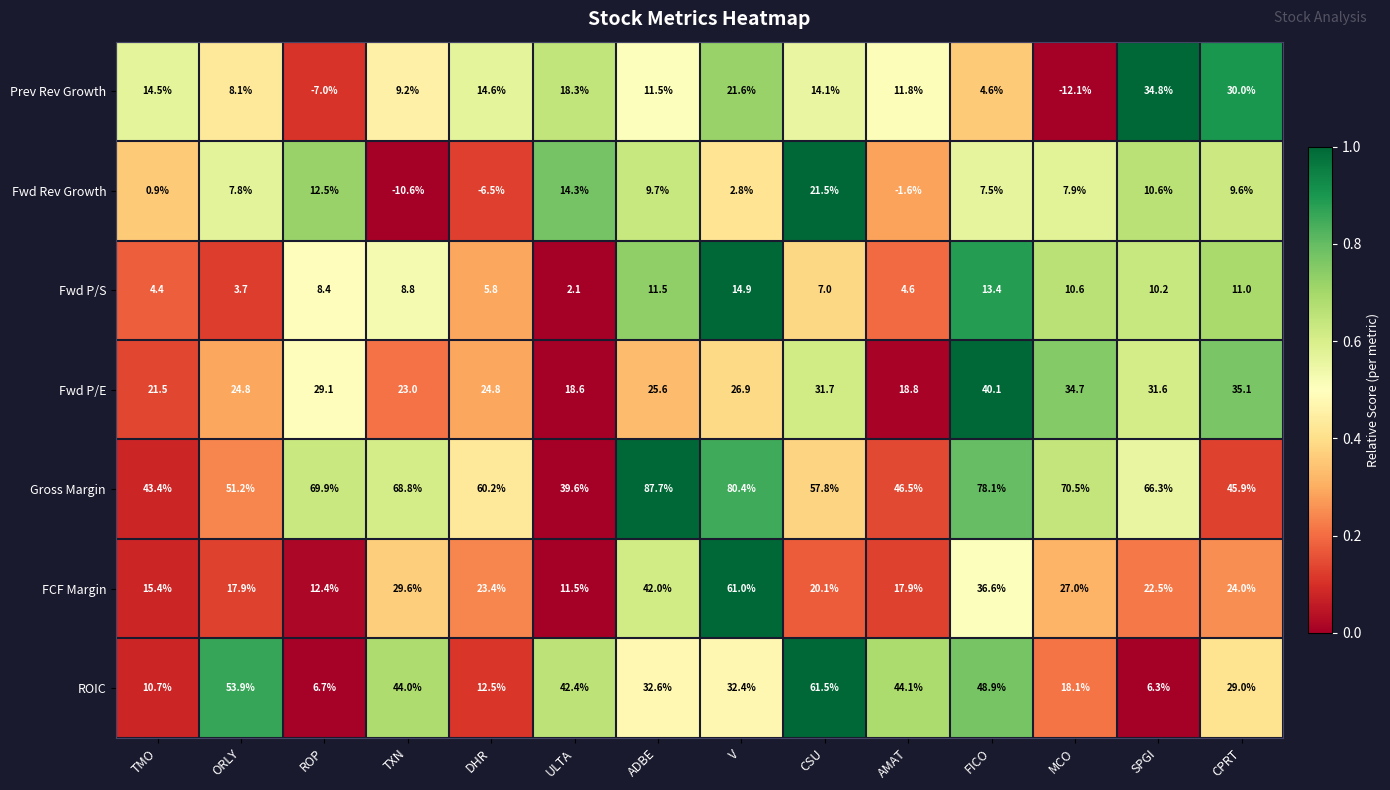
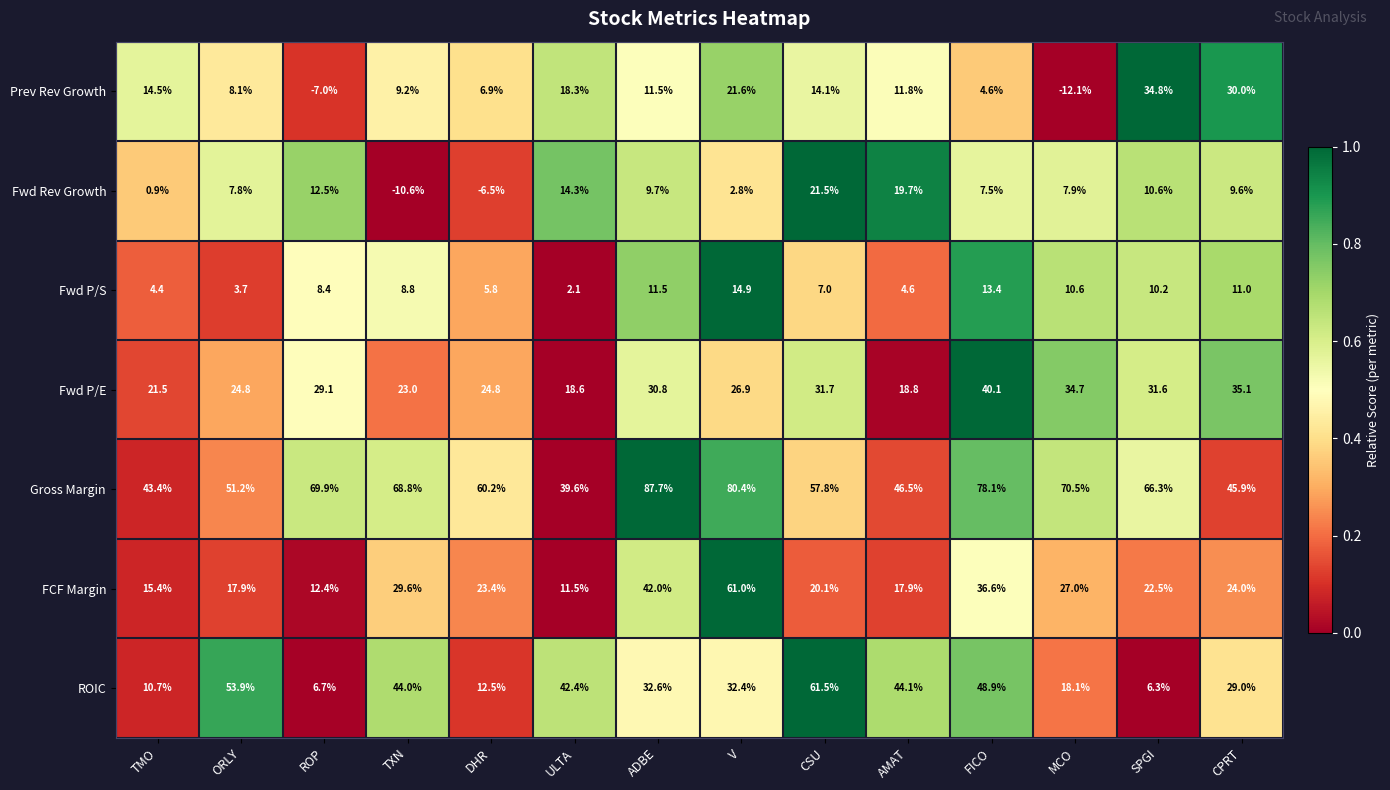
  {
    "Prev Rev Growth": {
      "TMO": "14.5%",
      "ORLY": "8.1%",
      "ROP": "-7.0%",
      "TXN": "9.2%",
-     "DHR": "14.6%",
+     "DHR": "6.9%",
      "ULTA": "18.3%",
      "ADBE": "11.5%",
      "V": "21.6%",
      "CSU": "14.1%",
      "AMAT": "11.8%",
      "FICO": "4.6%",
      "MCO": "-12.1%",
      "SPGI": "34.8%",
      "CPRT": "30.0%"
    },
    "Fwd Rev Growth": {
      "TMO": "0.9%",
      "ORLY": "7.8%",
      "ROP": "12.5%",
      "TXN": "-10.6%",
      "DHR": "-6.5%",
      "ULTA": "14.3%",
      "ADBE": "9.7%",
      "V": "2.8%",
      "CSU": "21.5%",
-     "AMAT": "-1.6%",
+     "AMAT": "19.7%",
      "FICO": "7.5%",
      "MCO": "7.9%",
      "SPGI": "10.6%",
      "CPRT": "9.6%"
    },
    "Fwd P/S": {
      "TMO": "4.4",
      "ORLY": "3.7",
      "ROP": "8.4",
      "TXN": "8.8",
      "DHR": "5.8",
      "ULTA": "2.1",
      "ADBE": "11.5",
      "V": "14.9",
      "CSU": "7.0",
      "AMAT": "4.6",
      "FICO": "13.4",
      "MCO": "10.6",
      "SPGI": "10.2",
      "CPRT": "11.0"
    },
    "Fwd P/E": {
      "TMO": "21.5",
      "ORLY": "24.8",
      "ROP": "29.1",
      "TXN": "23.0",
      "DHR": "24.8",
      "ULTA": "18.6",
-     "ADBE": "25.6",
+     "ADBE": "30.8",
      "V": "26.9",
      "CSU": "31.7",
      "AMAT": "18.8",
      "FICO": "40.1",
      "MCO": "34.7",
      "SPGI": "31.6",
      "CPRT": "35.1"
    },
    "Gross Margin": {
      "TMO": "43.4%",
      "ORLY": "51.2%",
      "ROP": "69.9%",
      "TXN": "68.8%",
      "DHR": "60.2%",
      "ULTA": "39.6%",
      "ADBE": "87.7%",
      "V": "80.4%",
      "CSU": "57.8%",
      "AMAT": "46.5%",
      "FICO": "78.1%",
      "MCO": "70.5%",
      "SPGI": "66.3%",
      "CPRT": "45.9%"
    },
    "FCF Margin": {
      "TMO": "15.4%",
      "ORLY": "17.9%",
      "ROP": "12.4%",
      "TXN": "29.6%",
      "DHR": "23.4%",
      "ULTA": "11.5%",
      "ADBE": "42.0%",
      "V": "61.0%",
      "CSU": "20.1%",
      "AMAT": "17.9%",
      "FICO": "36.6%",
      "MCO": "27.0%",
      "SPGI": "22.5%",
      "CPRT": "24.0%"
    },
    "ROIC": {
      "TMO": "10.7%",
      "ORLY": "53.9%",
      "ROP": "6.7%",
      "TXN": "44.0%",
      "DHR": "12.5%",
      "ULTA": "42.4%",
      "ADBE": "32.6%",
      "V": "32.4%",
      "CSU": "61.5%",
      "AMAT": "44.1%",
      "FICO": "48.9%",
      "MCO": "18.1%",
      "SPGI": "6.3%",
      "CPRT": "29.0%"
    }
  }
